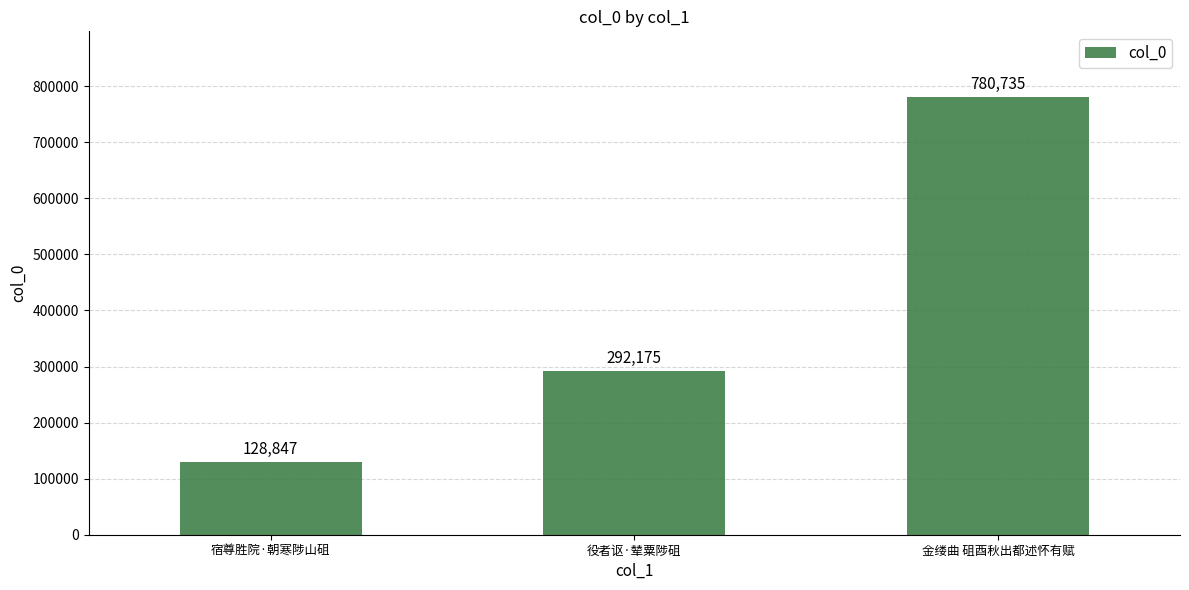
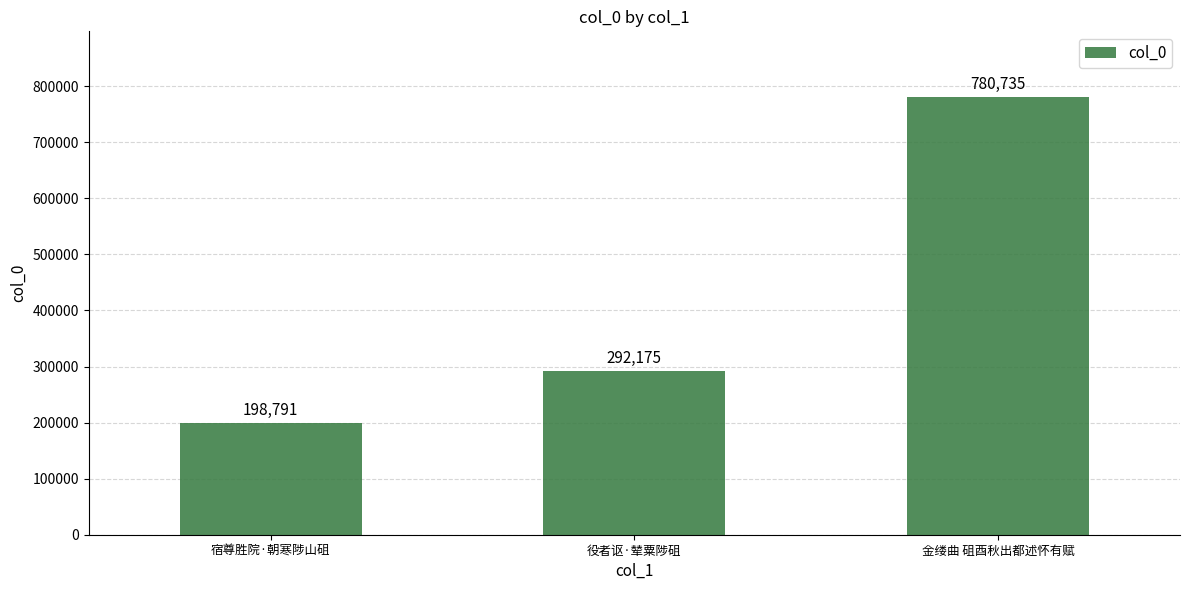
  {
-   "宿尊胜院·朝寒陟山砠": "128,847",
+   "宿尊胜院·朝寒陟山砠": "198,791",
    "役者讴·辇粟陟砠": "292,175",
    "金缕曲 砠酉秋出都述怀有赋": "780,735"
  }
